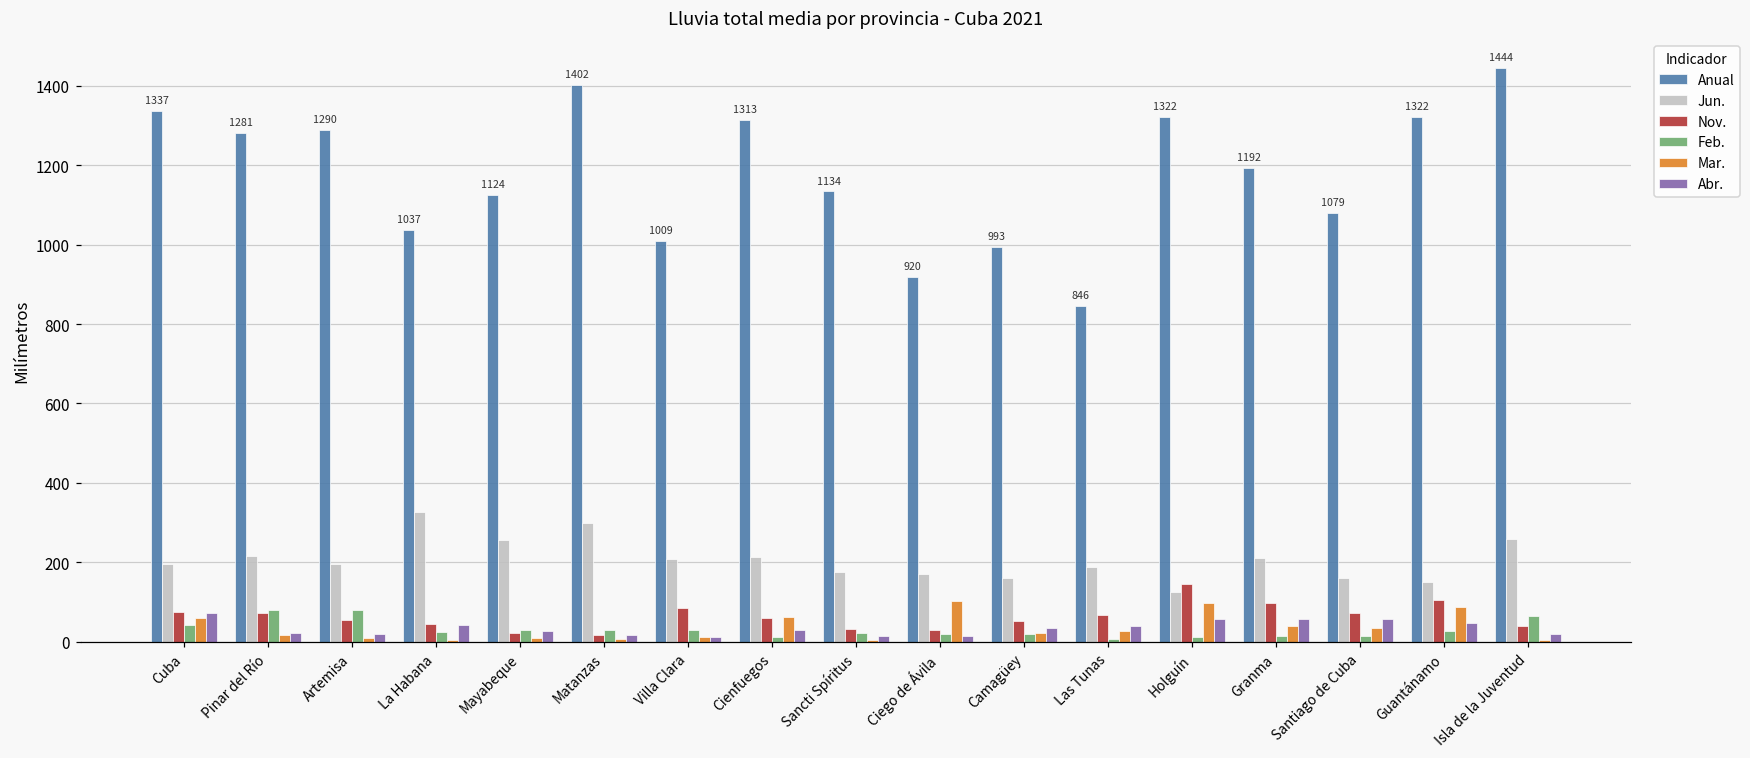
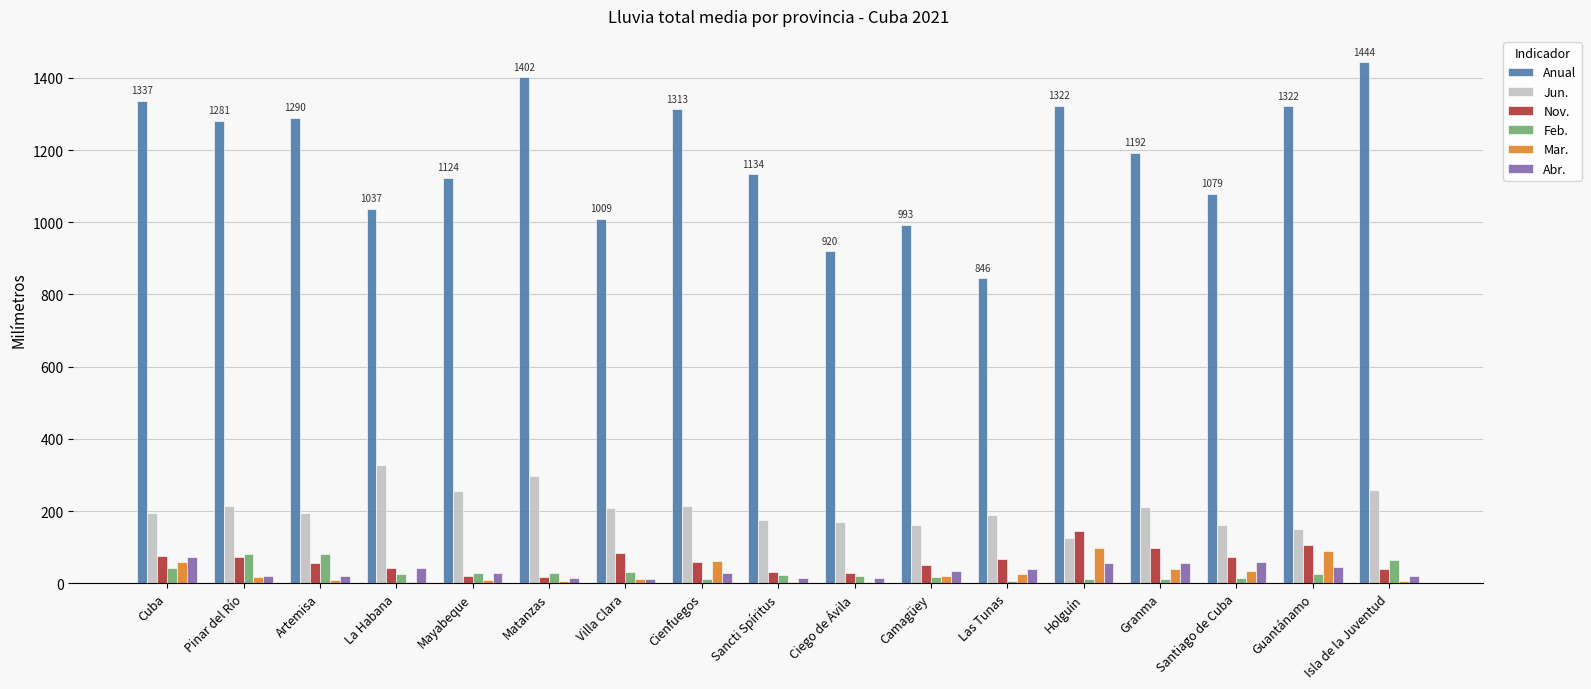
  {
    "Anual": {
      "Cuba": 1337,
      "Pinar del Río": 1281,
      "Artemisa": 1290,
      "La Habana": 1037,
      "Mayabeque": 1124,
      "Matanzas": 1402,
      "Villa Clara": 1009,
      "Cienfuegos": 1313,
      "Sancti Spíritus": 1134,
      "Ciego de Ávila": 920,
      "Camagüey": 993,
      "Las Tunas": 846,
      "Holguín": 1322,
      "Granma": 1192,
      "Santiago de Cuba": 1079,
      "Guantánamo": 1322,
      "Isla de la Juventud": 1444
    },
    "Jun.": {
      "Cuba": 200,
      "Pinar del Río": 220,
      "Artemisa": 200,
      "La Habana": 330,
      "Mayabeque": 260,
      "Matanzas": 300,
      "Villa Clara": 210,
      "Cienfuegos": 210,
      "Sancti Spíritus": 180,
      "Ciego de Ávila": 170,
      "Camagüey": 160,
      "Las Tunas": 190,
      "Holguín": 120,
      "Granma": 210,
      "Santiago de Cuba": 160,
      "Guantánamo": 150,
      "Isla de la Juventud": 260
    },
    "Nov.": {
      "Cuba": 70,
      "Pinar del Río": 70,
      "Artemisa": 60,
      "La Habana": 40,
      "Mayabeque": 20,
      "Matanzas": 20,
      "Villa Clara": 80,
      "Cienfuegos": 60,
      "Sancti Spíritus": 30,
      "Ciego de Ávila": 30,
      "Camagüey": 50,
      "Las Tunas": 70,
      "Holguín": 150,
      "Granma": 100,
      "Santiago de Cuba": 70,
      "Guantánamo": 110,
      "Isla de la Juventud": 40
    },
    "Feb.": {
      "Cuba": 40,
      "Pinar del Río": 80,
      "Artemisa": 80,
      "La Habana": 30,
      "Mayabeque": 30,
      "Matanzas": 30,
      "Villa Clara": 30,
      "Cienfuegos": 10,
      "Sancti Spíritus": 20,
      "Ciego de Ávila": 20,
      "Camagüey": 20,
      "Holguín": 10,
      "Granma": 10,
      "Santiago de Cuba": 10,
      "Guantánamo": 30,
      "Isla de la Juventud": 70
    },
    "Mar.": {
      "Cuba": 60,
      "Pinar del Río": 20,
      "Artemisa": 10,
      "Mayabeque": 10,
      "Villa Clara": 10,
      "Cienfuegos": 60,
-     "Ciego de Ávila": 100,
+     "Ciego de Ávila": 0,
      "Camagüey": 20,
      "Las Tunas": 30,
      "Holguín": 100,
      "Granma": 40,
      "Santiago de Cuba": 30,
      "Guantánamo": 90
    },
    "Abr.": {
      "Cuba": 70,
      "Pinar del Río": 20,
      "Artemisa": 20,
      "La Habana": 40,
      "Mayabeque": 30,
      "Matanzas": 20,
      "Villa Clara": 10,
      "Cienfuegos": 30,
      "Sancti Spíritus": 20,
      "Ciego de Ávila": 10,
      "Camagüey": 30,
      "Las Tunas": 40,
      "Holguín": 60,
      "Granma": 60,
      "Santiago de Cuba": 60,
      "Guantánamo": 50,
      "Isla de la Juventud": 20
    }
  }
